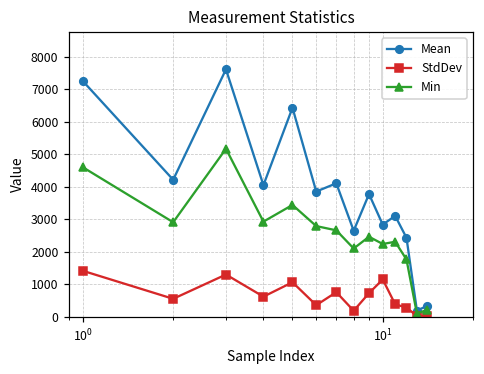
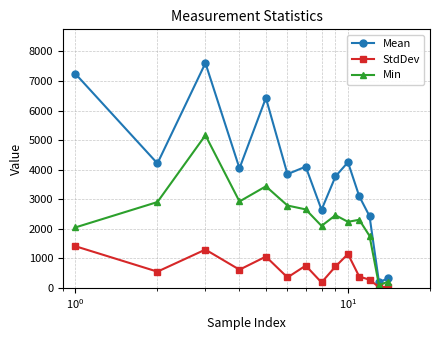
  {
    "Mean": {
      "10^0": 7200,
-     "10^1": 2800
+     "10^1": 4300
    },
    "StdDev": {
      "10^0": 1400,
      "10^1": 1100
    },
    "Min": {
-     "10^0": 4600,
+     "10^0": 2000,
      "10^1": 2200
    }
  }
